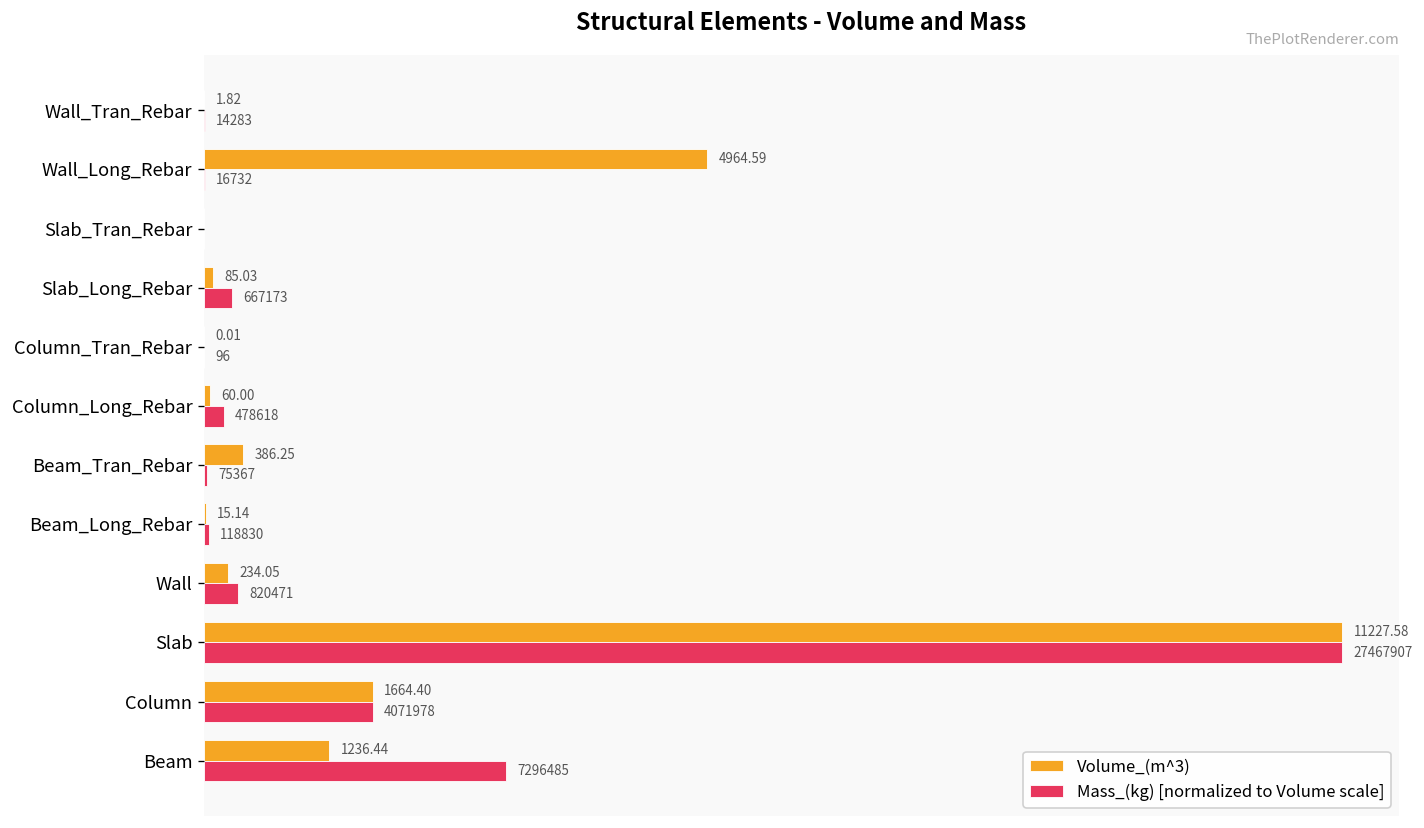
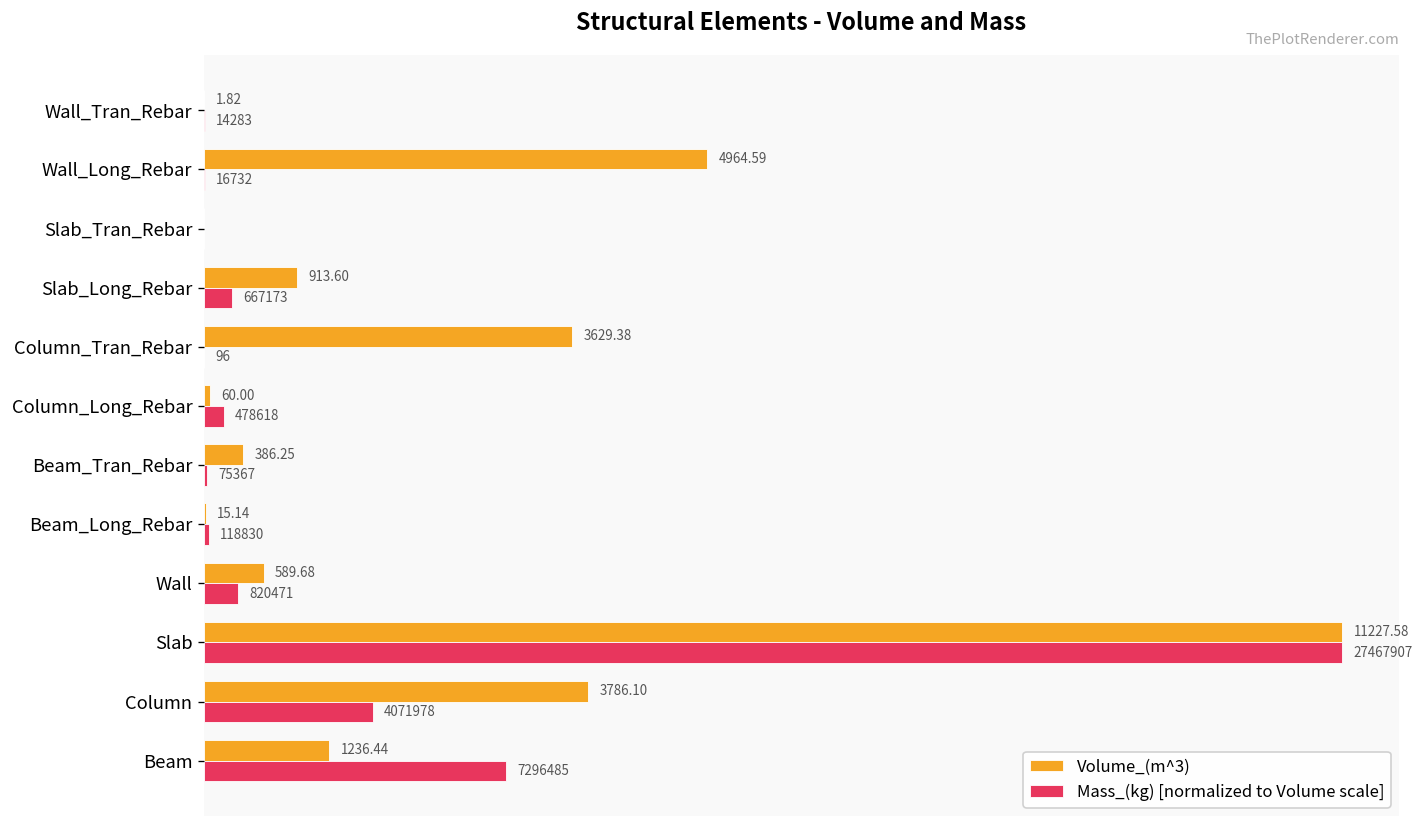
  {
    "Volume_(m^3)": {
      "Wall_Tran_Rebar": 1.82,
      "Wall_Long_Rebar": 4964.59,
-     "Slab_Long_Rebar": 85.03,
-     "Column_Tran_Rebar": 0.01,
+     "Slab_Long_Rebar": 913.60,
+     "Column_Tran_Rebar": 3629.38,
      "Column_Long_Rebar": 60.00,
      "Beam_Tran_Rebar": 386.25,
      "Beam_Long_Rebar": 15.14,
-     "Wall": 234.05,
+     "Wall": 589.68,
      "Slab": 11227.58,
-     "Column": 1664.40,
+     "Column": 3786.10,
      "Beam": 1236.44
    }
  }
